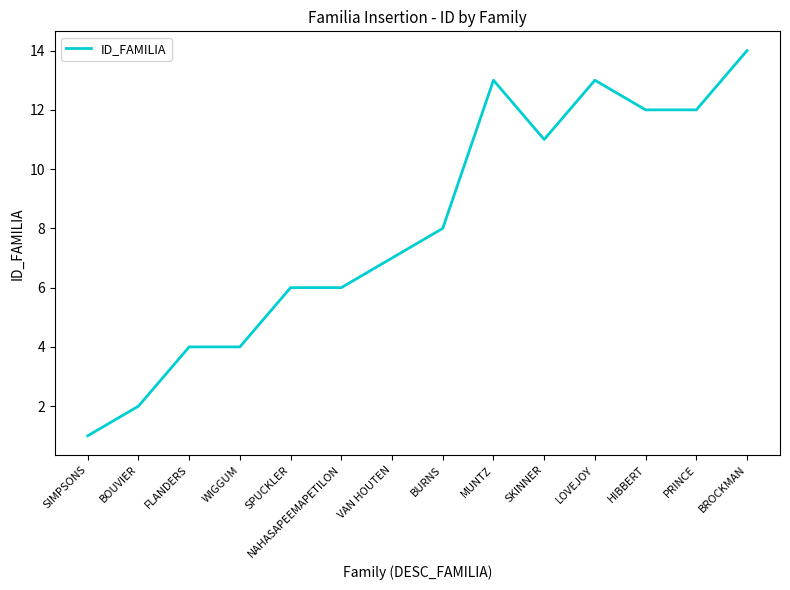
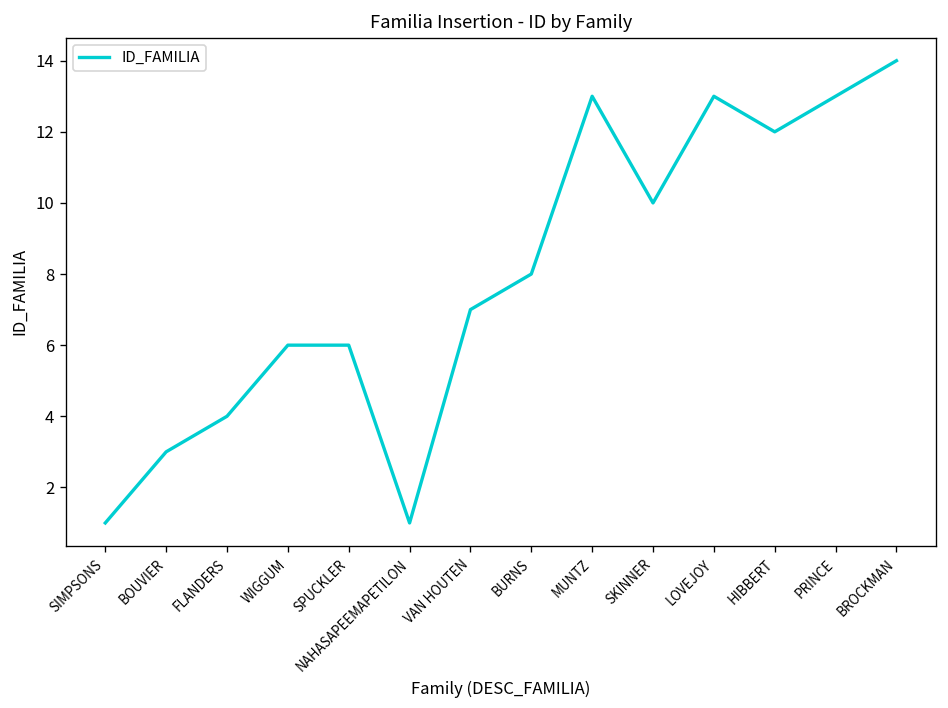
  {
    "SIMPSONS": 1,
-   "BOUVIER": 2,
+   "BOUVIER": 3,
    "FLANDERS": 4,
-   "WIGGUM": 4,
+   "WIGGUM": 6,
    "SPUCKLER": 6,
-   "NAHASAPEEMAPETILON": 6,
+   "NAHASAPEEMAPETILON": 1,
    "VAN HOUTEN": 7,
    "BURNS": 8,
    "MUNTZ": 13,
-   "SKINNER": 11,
+   "SKINNER": 10,
    "LOVEJOY": 13,
    "HIBBERT": 12,
-   "PRINCE": 12,
+   "PRINCE": 13,
    "BROCKMAN": 14
  }
